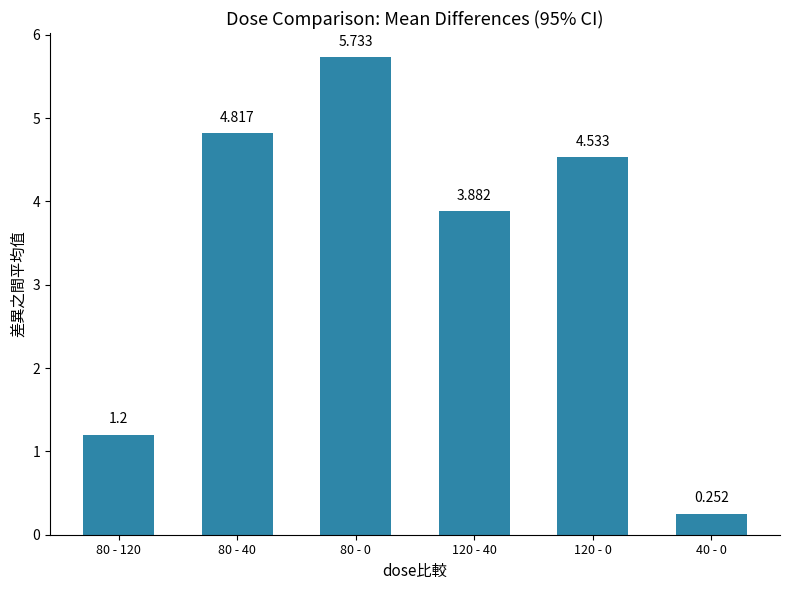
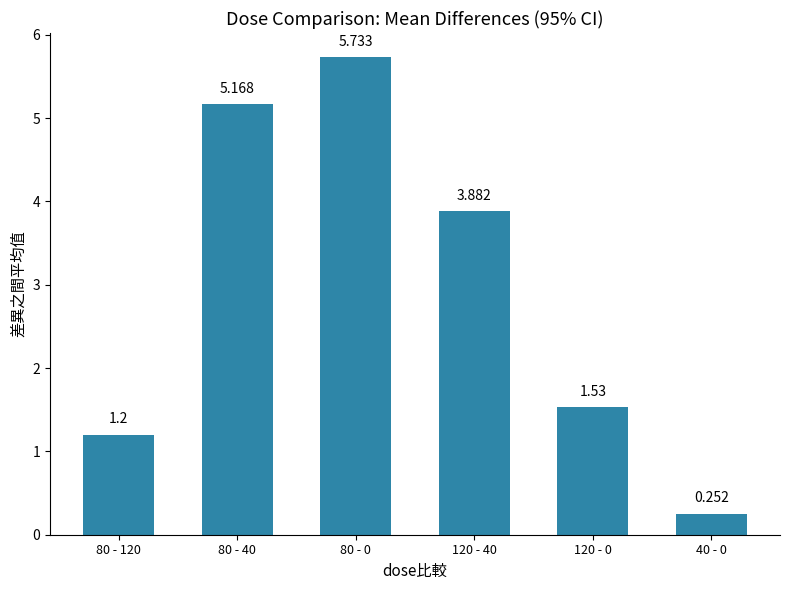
  {
    "80 - 120": 1.2,
-   "80 - 40": 4.817,
+   "80 - 40": 5.168,
    "80 - 0": 5.733,
    "120 - 40": 3.882,
-   "120 - 0": 4.533,
+   "120 - 0": 1.53,
    "40 - 0": 0.252
  }
